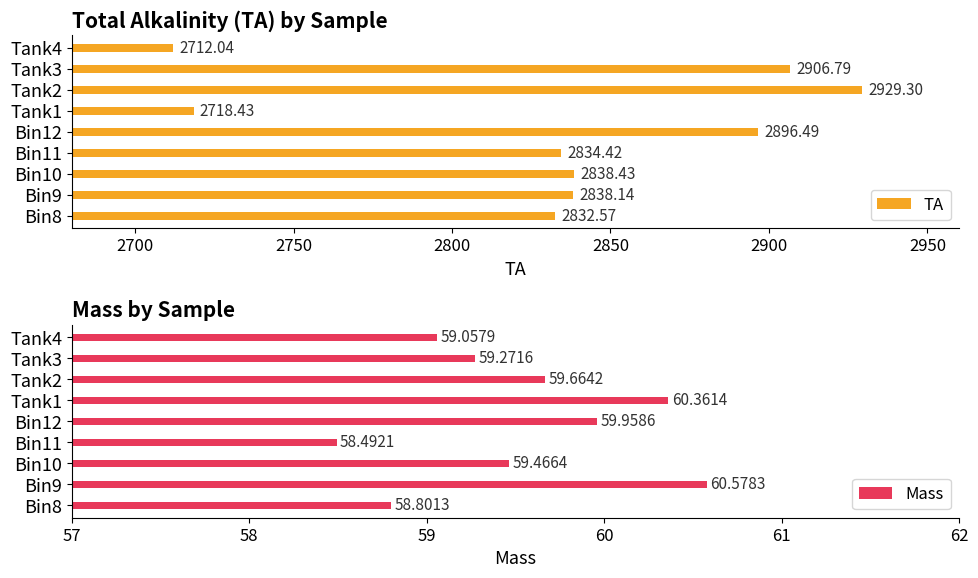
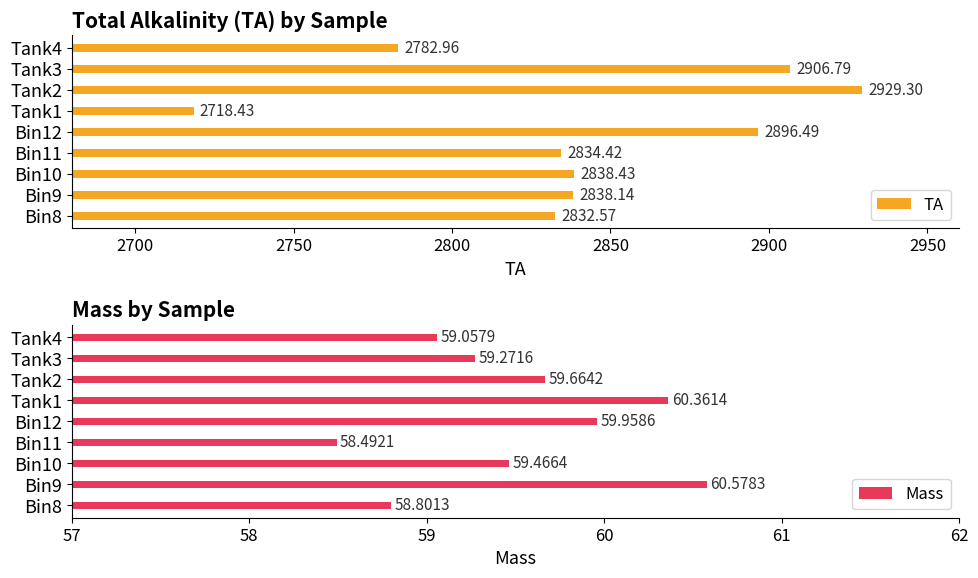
  {
    "Total Alkalinity (TA) by Sample": {
-     "Tank4": 2712.04,
+     "Tank4": 2782.96,
      "Tank3": 2906.79,
      "Tank2": 2929.30,
      "Tank1": 2718.43,
      "Bin12": 2896.49,
      "Bin11": 2834.42,
      "Bin10": 2838.43,
      "Bin9": 2838.14,
      "Bin8": 2832.57
    },
    "Mass by Sample": {
      "Tank4": 59.0579,
      "Tank3": 59.2716,
      "Tank2": 59.6642,
      "Tank1": 60.3614,
      "Bin12": 59.9586,
      "Bin11": 58.4921,
      "Bin10": 59.4664,
      "Bin9": 60.5783,
      "Bin8": 58.8013
    }
  }
